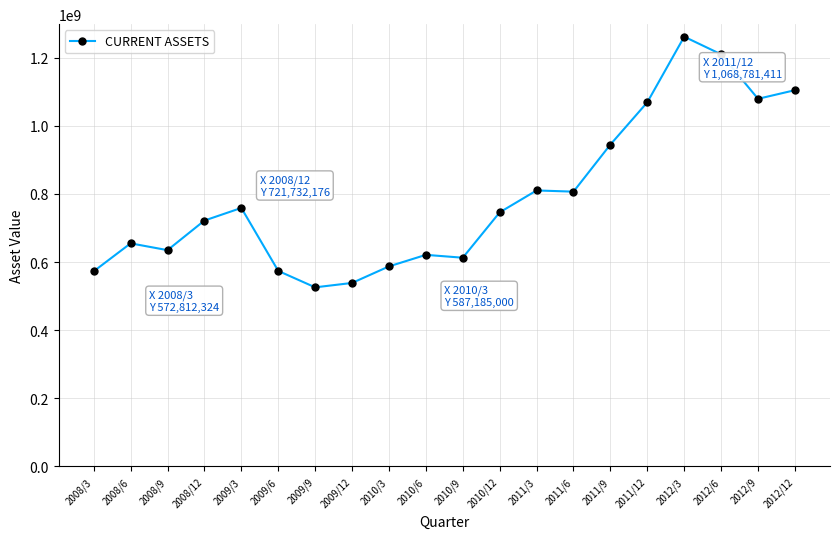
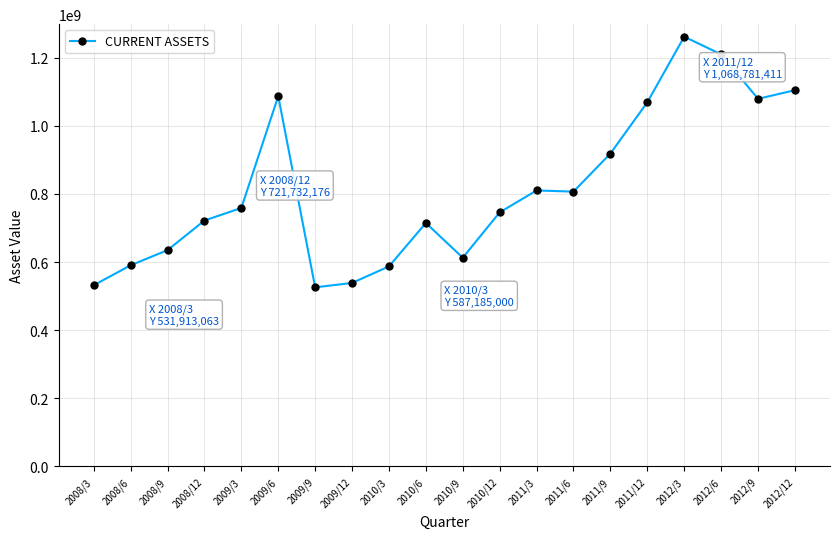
  {
-   "2008/3": "572,812,324",
-   "2008/6": "650000000",
-   "2009/6": "570000000",
-   "2010/6": "620000000",
-   "2011/9": "940000000"
+   "2008/3": "531,913,063",
+   "2008/6": "590000000",
+   "2009/6": "1090000000",
+   "2010/6": "710000000",
+   "2011/9": "920000000"
  }
